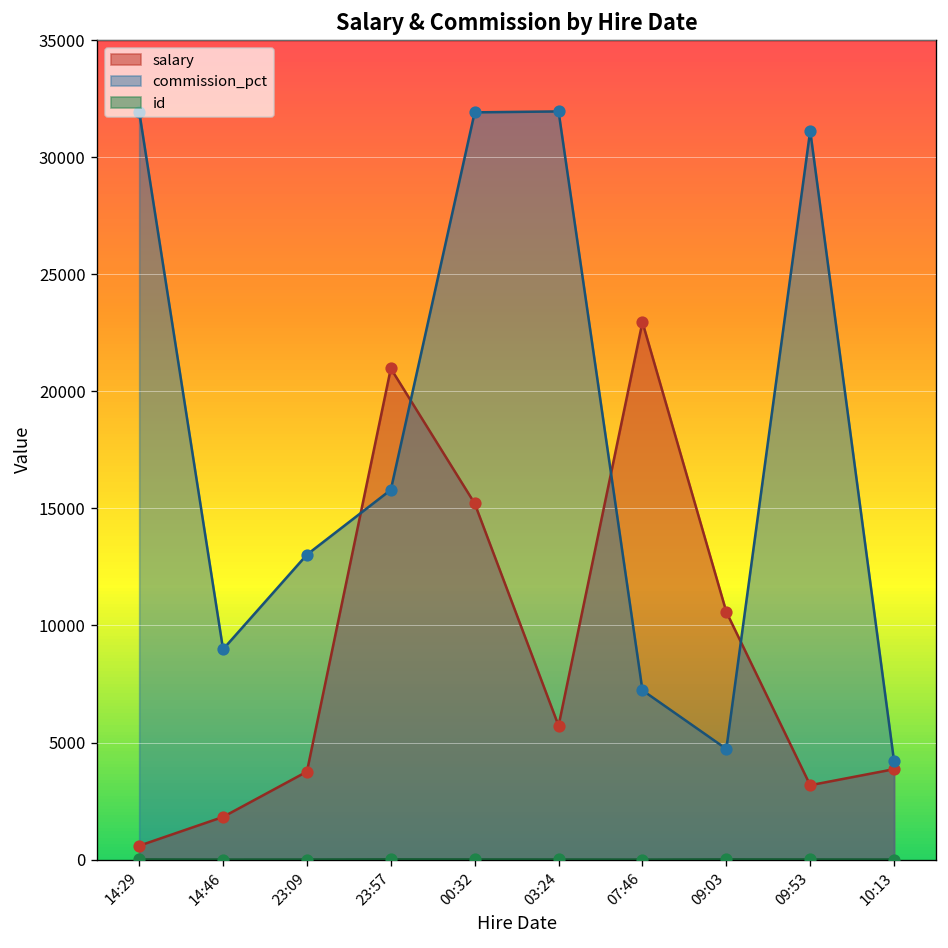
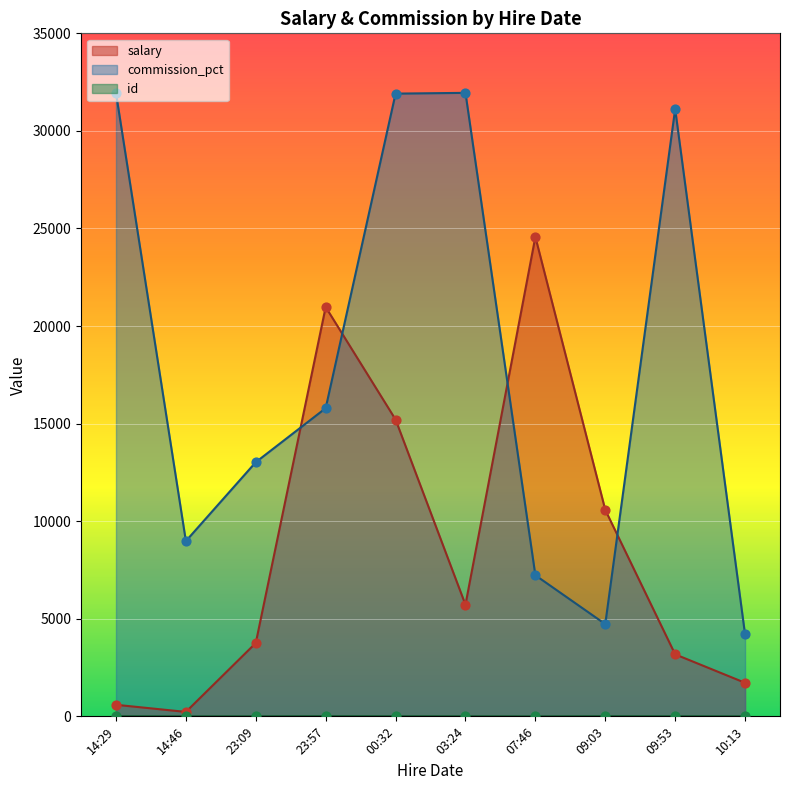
  {
    "salary": {
      "14:29": 600,
-     "14:46": 1800,
+     "14:46": 200,
      "23:09": 3800,
      "23:57": 21000,
      "00:32": 15200,
      "03:24": 5700,
-     "07:46": 23000,
+     "07:46": 24600,
      "09:03": 10600,
      "09:53": 3200,
-     "10:13": 3900
+     "10:13": 1700
    }
  }
